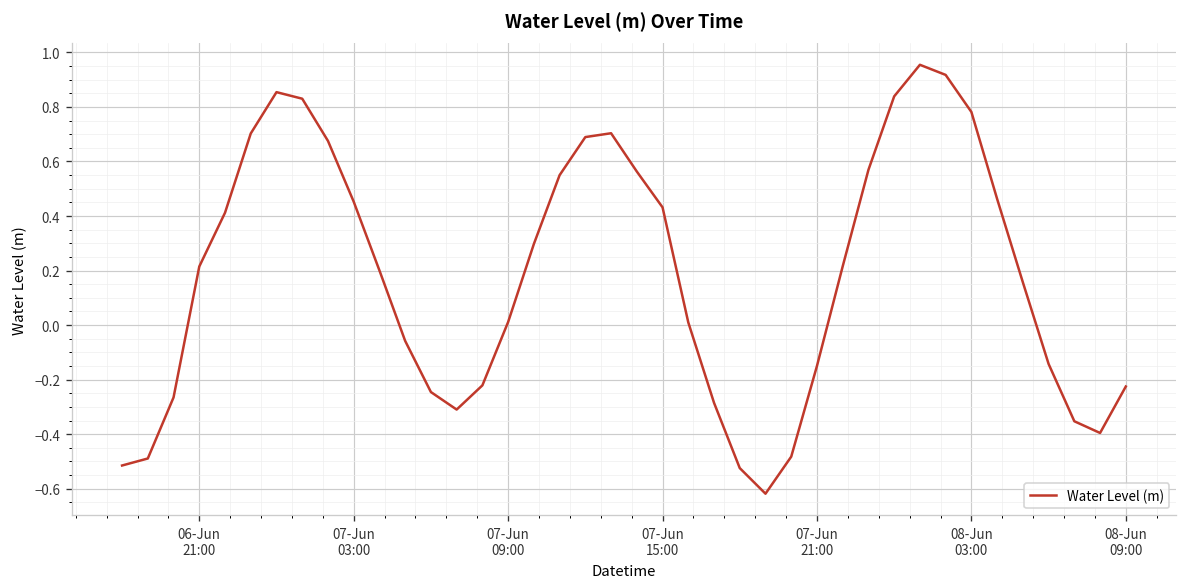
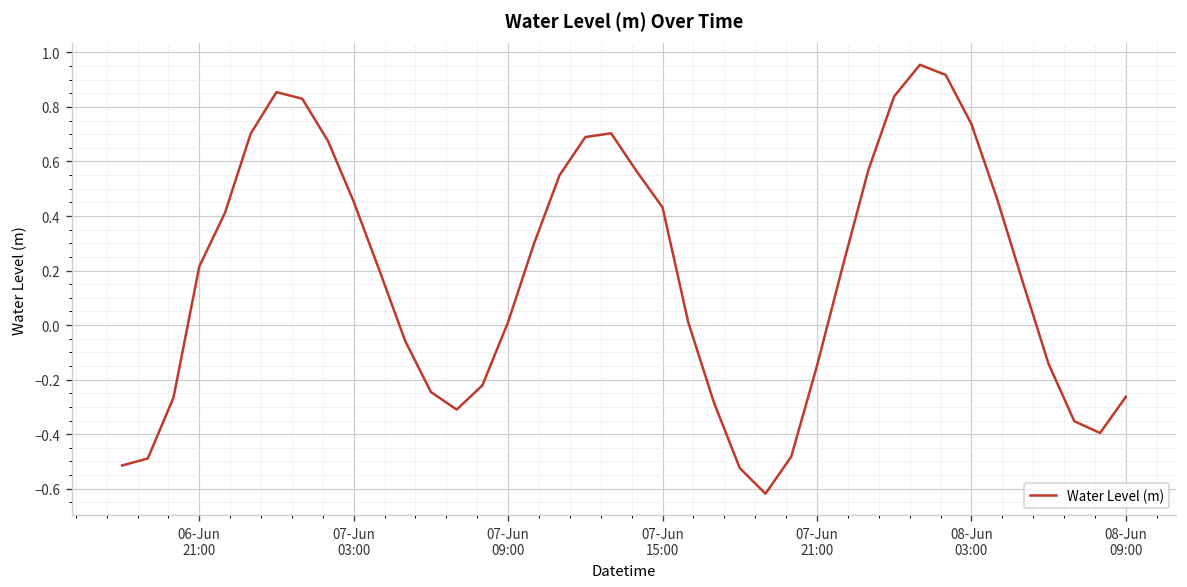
  {
    "06-Jun 21:00": 0.21,
    "07-Jun 03:00": 0.45,
    "07-Jun 09:00": 0.01,
    "07-Jun 15:00": 0.43,
    "07-Jun 21:00": -0.15,
-   "08-Jun 03:00": 0.78,
-   "08-Jun 09:00": -0.23
+   "08-Jun 03:00": 0.74,
+   "08-Jun 09:00": -0.26
  }
